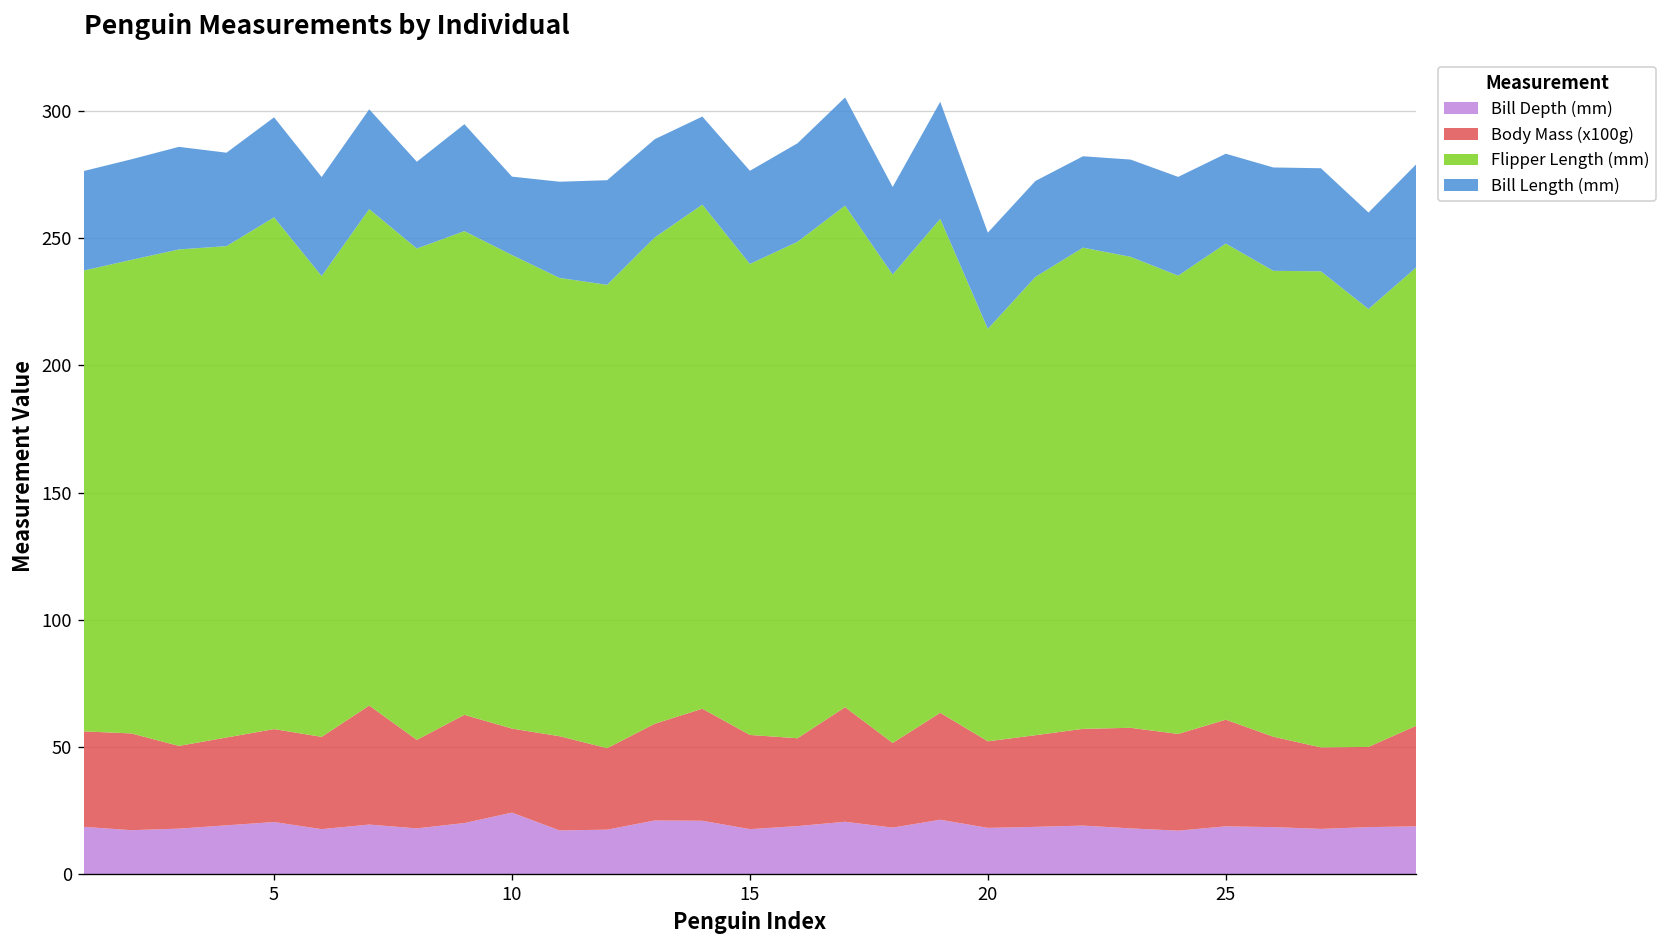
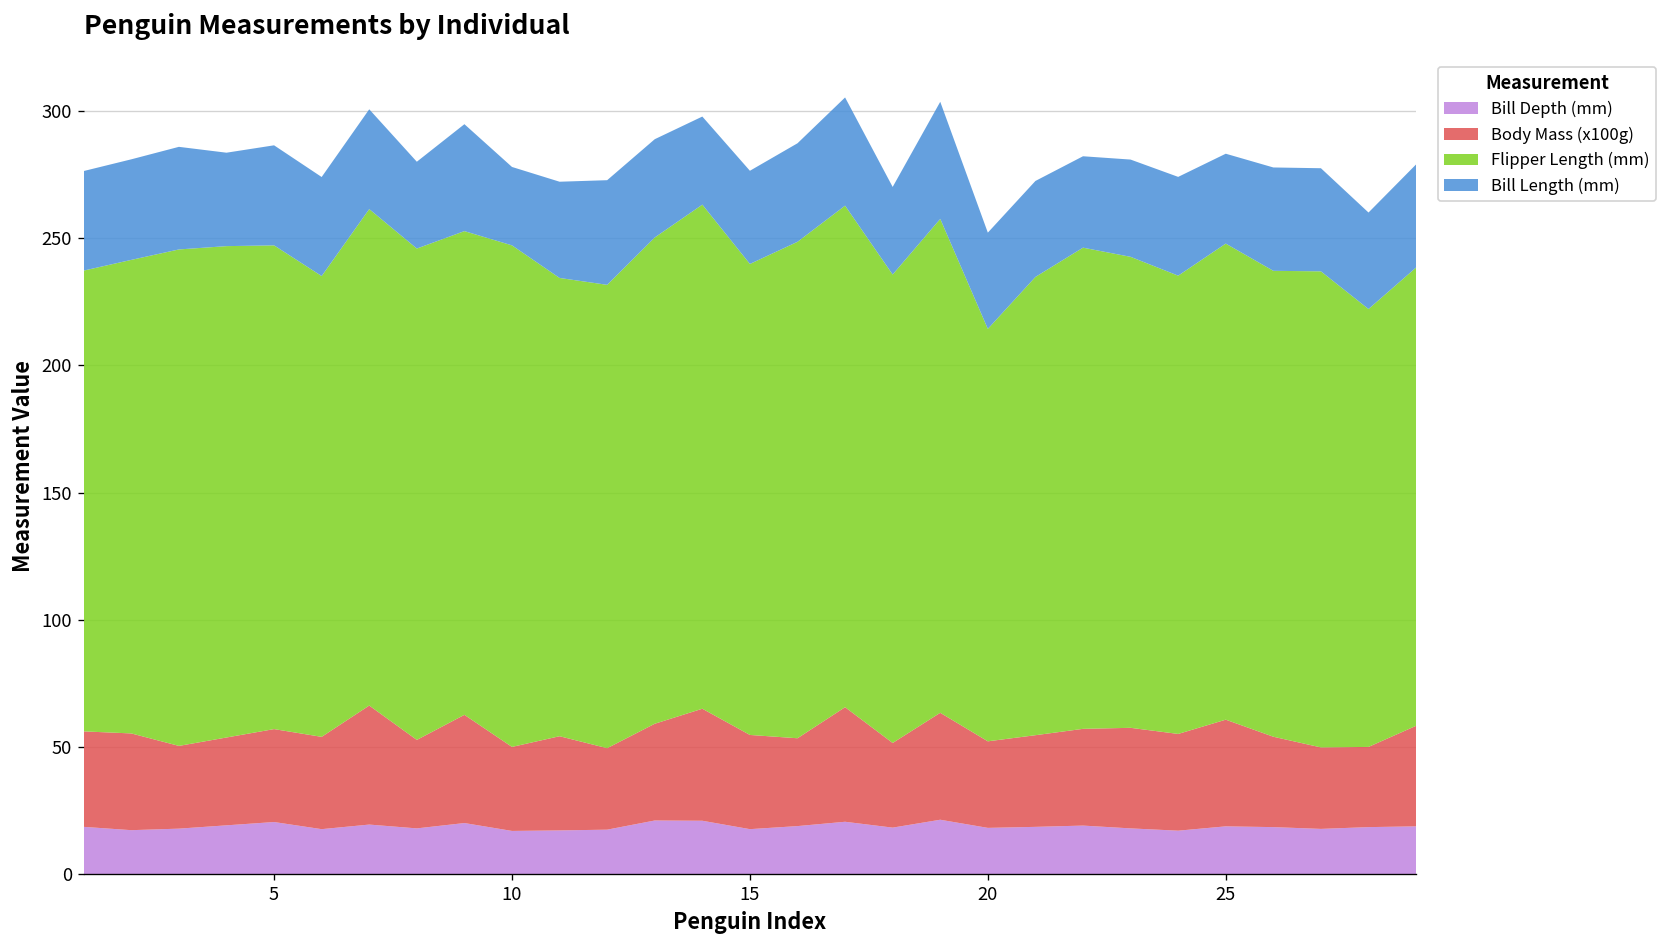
  {
    "Bill Depth (mm)": {
      "5": 21,
-     "10": 24,
+     "10": 17,
      "15": 18,
      "20": 18,
      "25": 19
    },
    "Body Mass (x100g)": {
      "5": 37,
      "10": 33,
      "15": 37,
      "20": 34,
      "25": 42
    },
    "Flipper Length (mm)": {
-     "5": 201,
-     "10": 186,
+     "5": 190,
+     "10": 197,
      "15": 185,
      "20": 162,
      "25": 187
    },
    "Bill Length (mm)": {
      "5": 39,
      "10": 31,
      "15": 37,
      "20": 38,
      "25": 35
    }
  }
